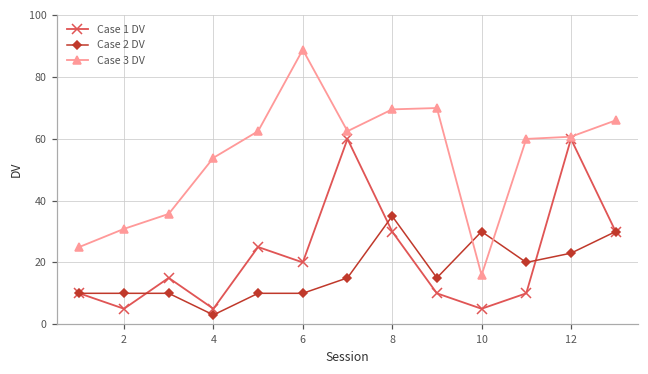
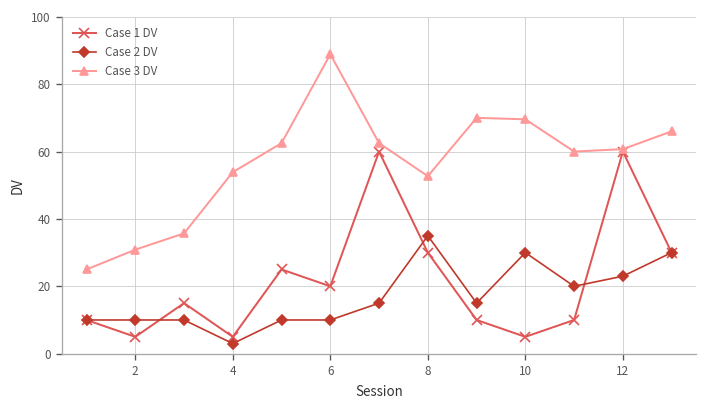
  {
    "Case 3 DV": {
      "2": 31,
      "4": 54,
      "6": 89,
-     "8": 70,
-     "10": 16
+     "8": 53,
+     "10": 70
    }
  }
